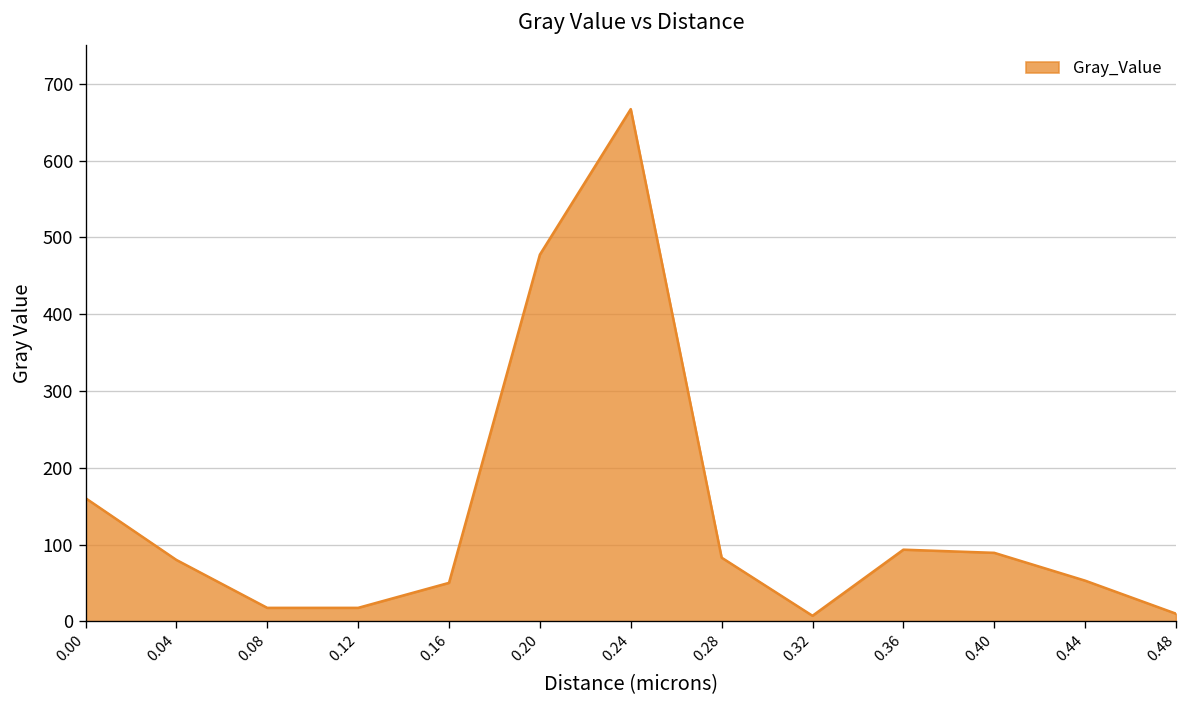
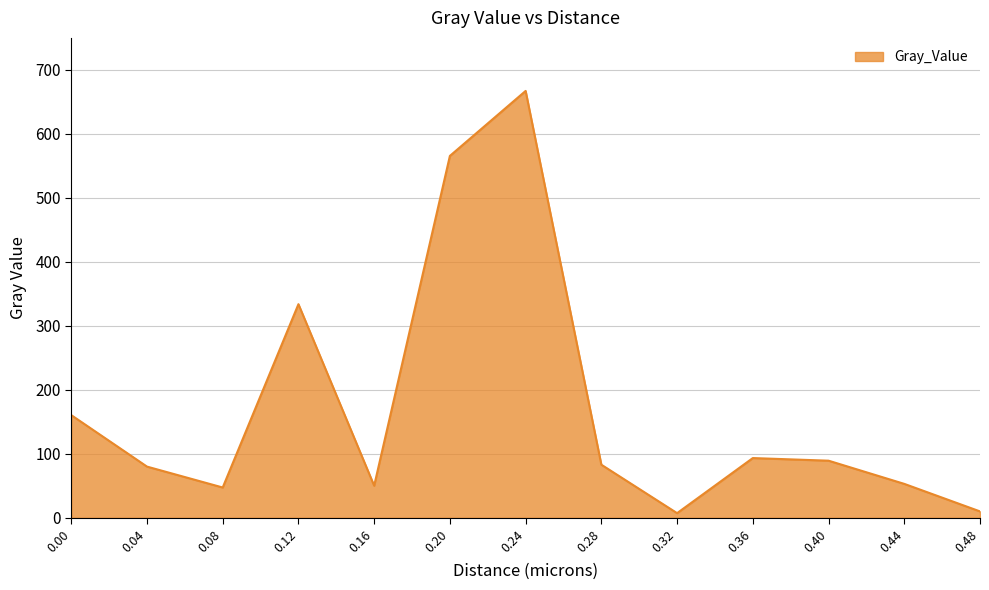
  {
    "0.00": 160,
    "0.04": 80,
-   "0.08": 20,
-   "0.12": 20,
+   "0.08": 50,
+   "0.12": 330,
    "0.16": 50,
-   "0.20": 480,
+   "0.20": 570,
    "0.24": 670,
    "0.28": 80,
    "0.32": 10,
    "0.36": 90,
    "0.40": 90,
    "0.44": 50,
    "0.48": 10
  }
